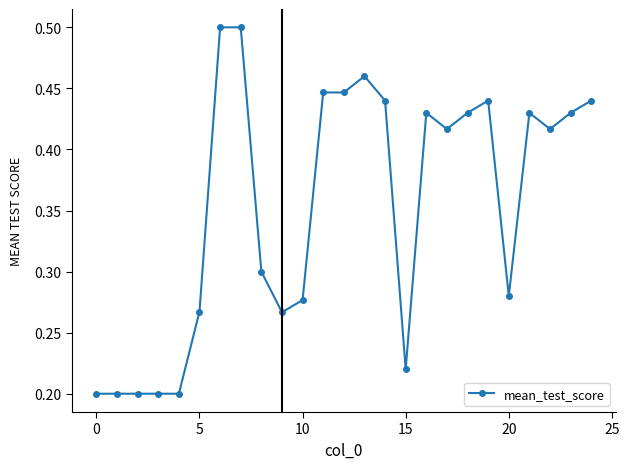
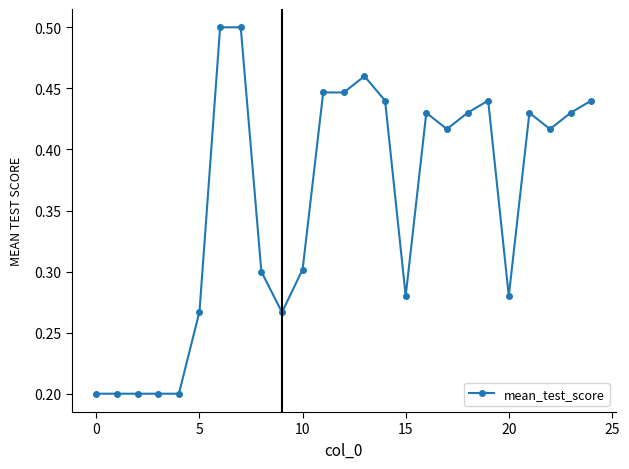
  {
    "0": 0.200,
    "5": 0.267,
-   "10": 0.277,
-   "15": 0.22,
+   "10": 0.302,
+   "15": 0.28,
    "20": 0.280
  }
